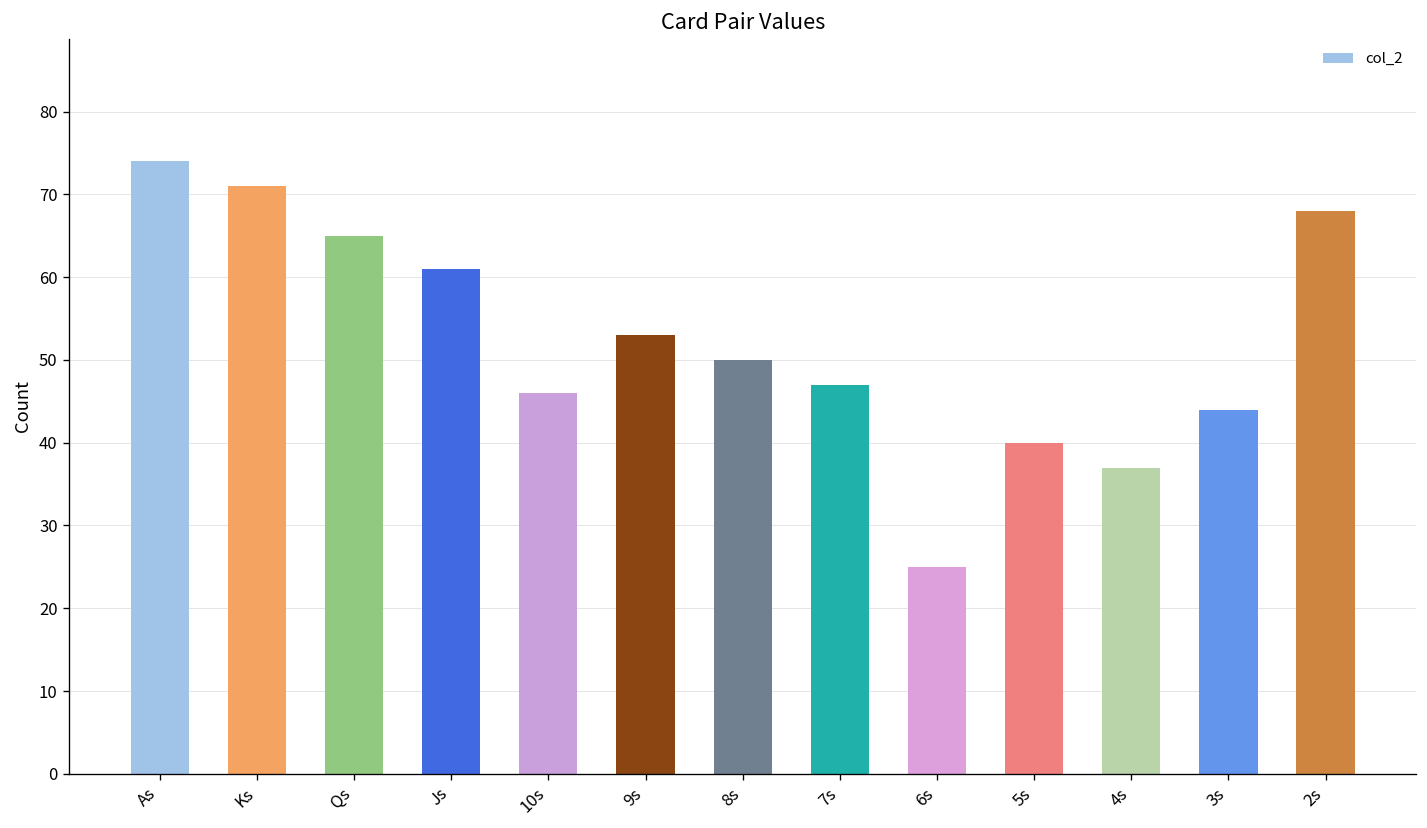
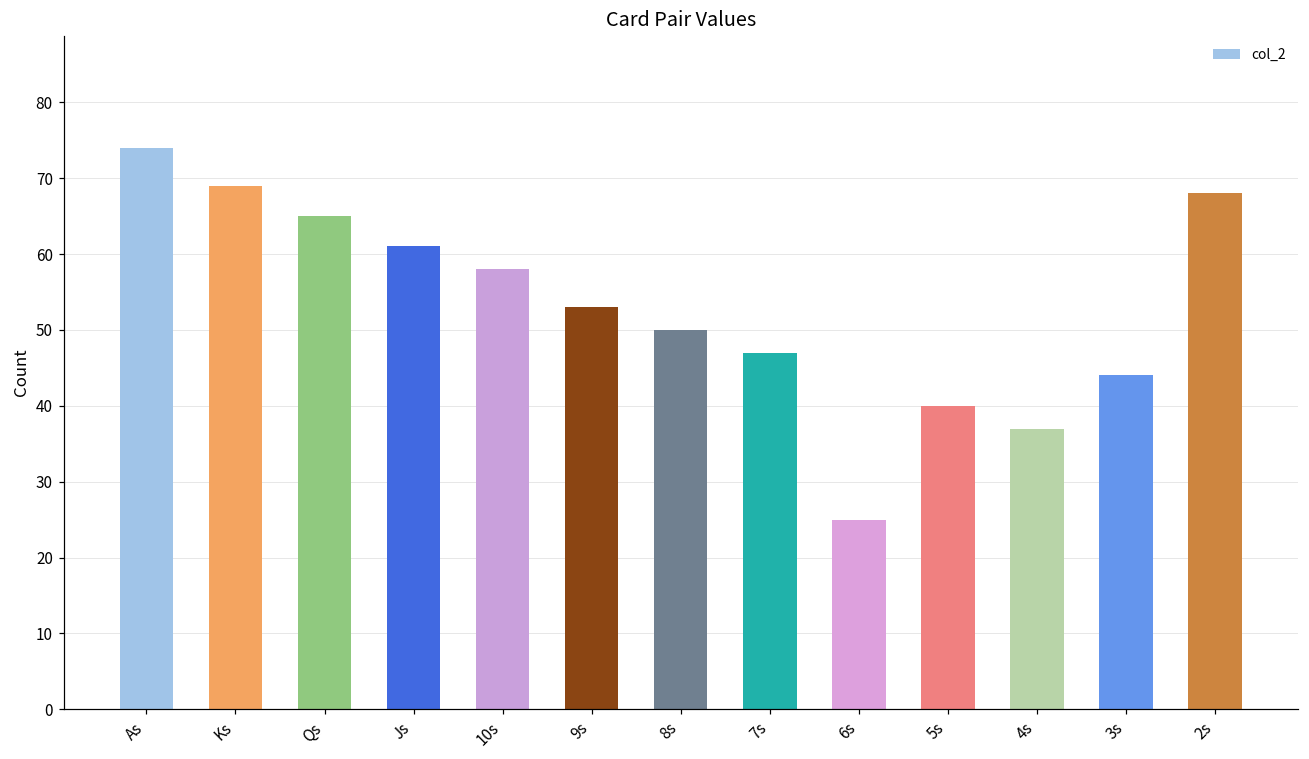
  {
    "As": 74,
-   "Ks": 71,
+   "Ks": 69,
    "Qs": 65,
    "Js": 61,
-   "10s": 46,
+   "10s": 58,
    "9s": 53,
    "8s": 50,
    "7s": 47,
    "6s": 25,
    "5s": 40,
    "4s": 37,
    "3s": 44,
    "2s": 68
  }
